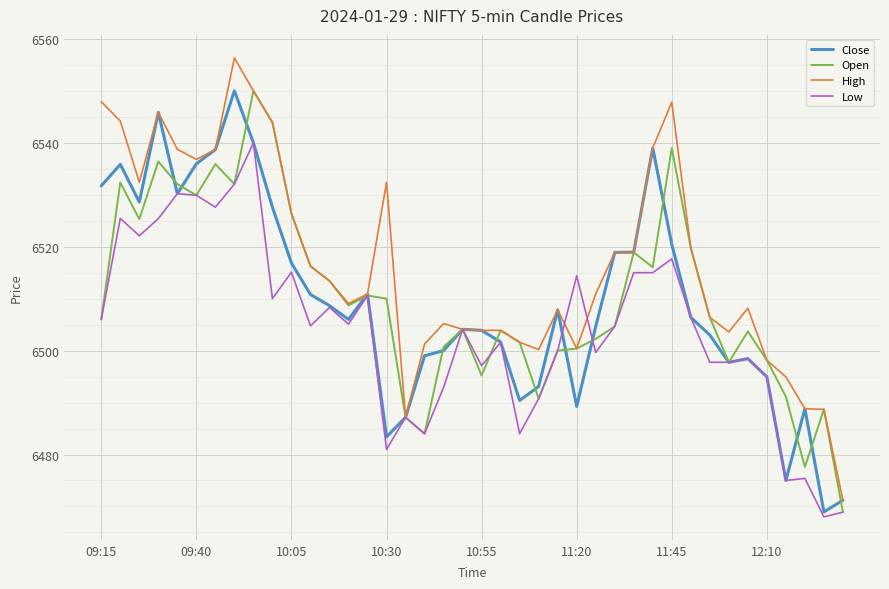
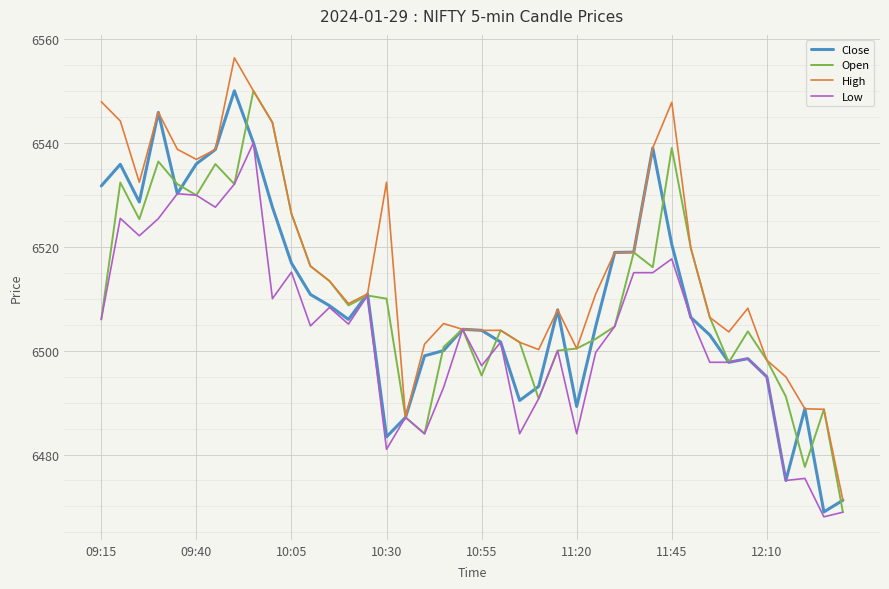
  {
    "Close": {
      "09:15": 6532,
      "09:40": 6536,
      "10:05": 6517,
      "10:30": 6483,
      "11:20": 6489,
      "11:45": 6520
    },
    "Open": {
      "10:30": 6510,
      "10:55": 6495,
      "11:45": 6539
    },
    "High": {
      "09:15": 6548,
      "09:40": 6537,
      "10:30": 6532,
      "11:45": 6548
    },
    "Low": {
      "10:05": 6515,
      "10:30": 6481,
      "10:55": 6497,
-     "11:20": 6514,
+     "11:20": 6484,
      "11:45": 6518
    }
  }
